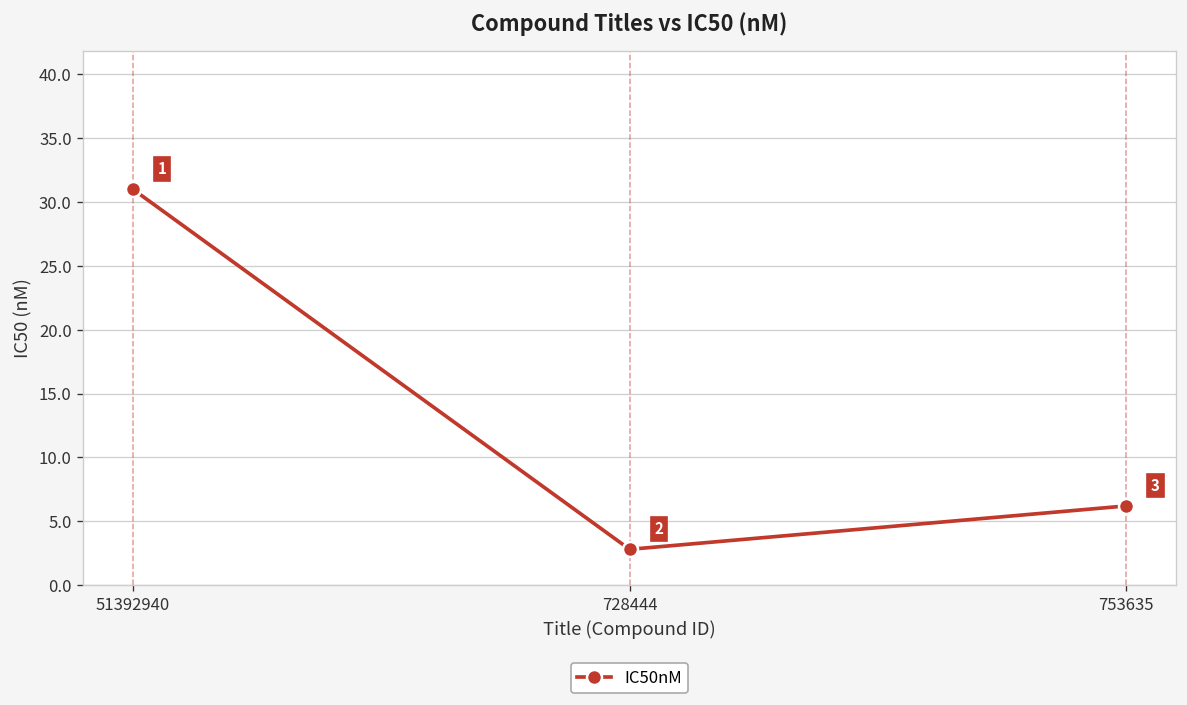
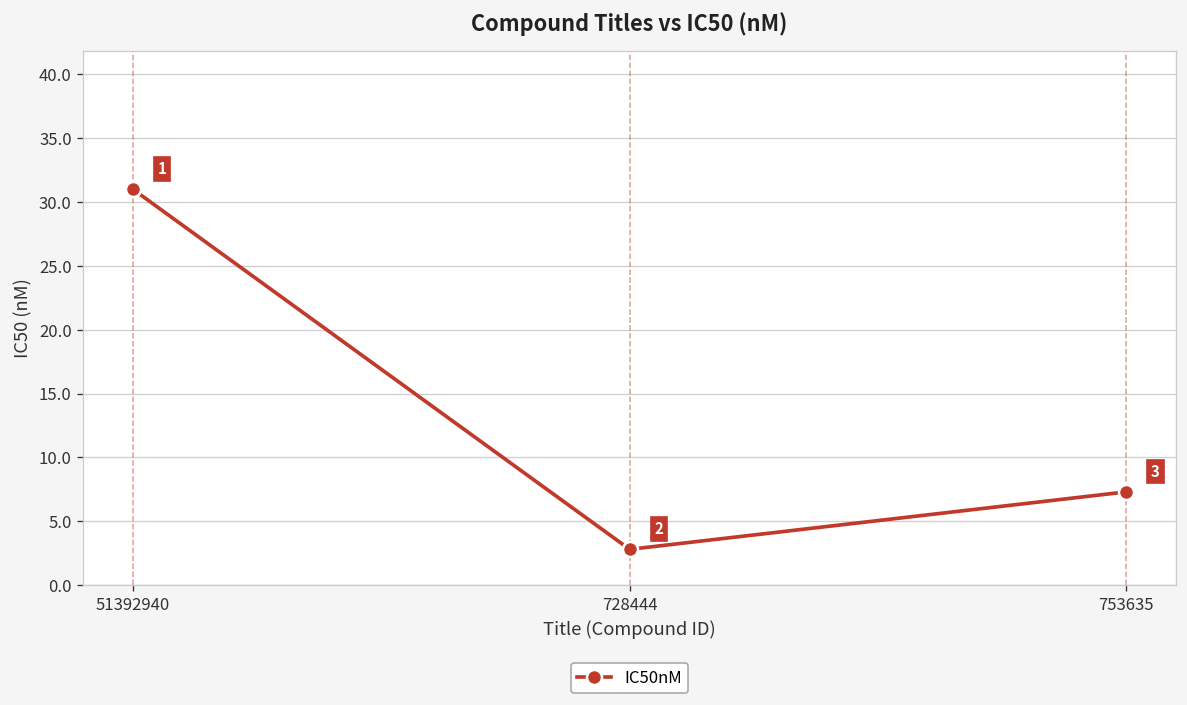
  {
-   "753635": 6.2
+   "753635": 7.3
  }
